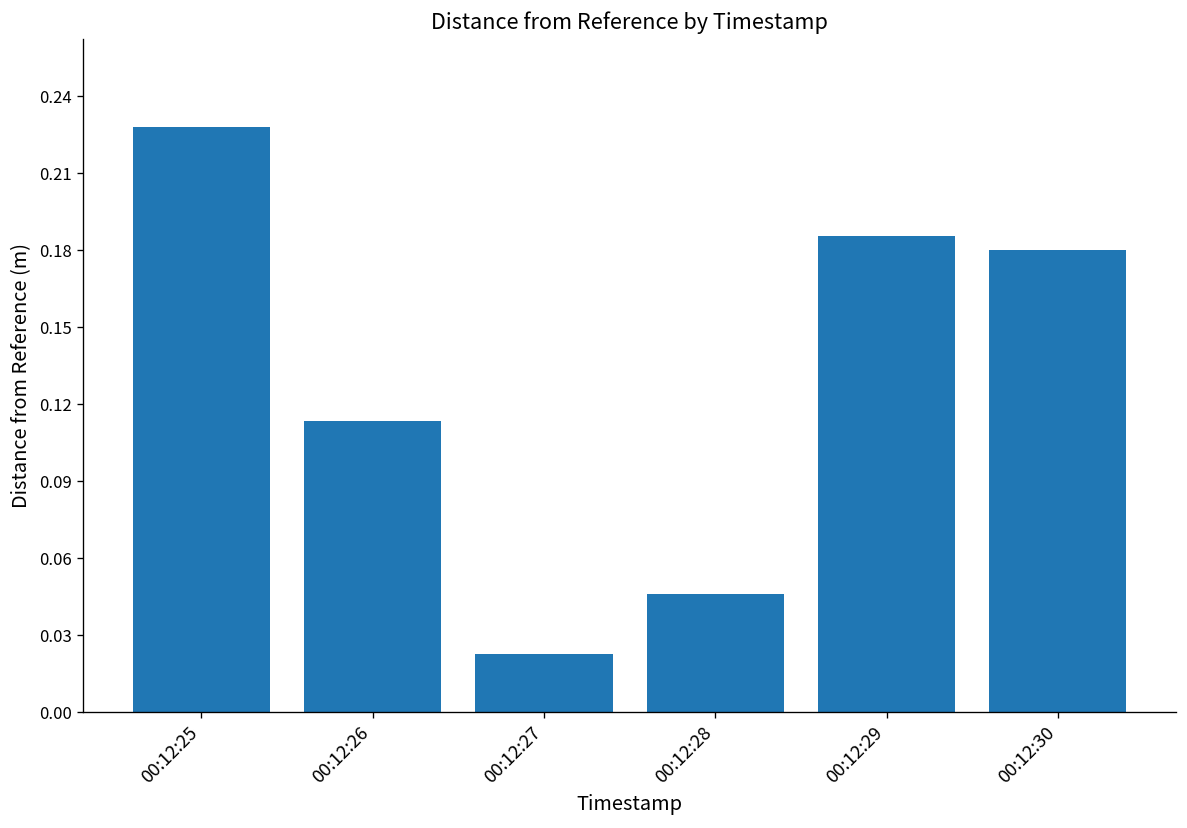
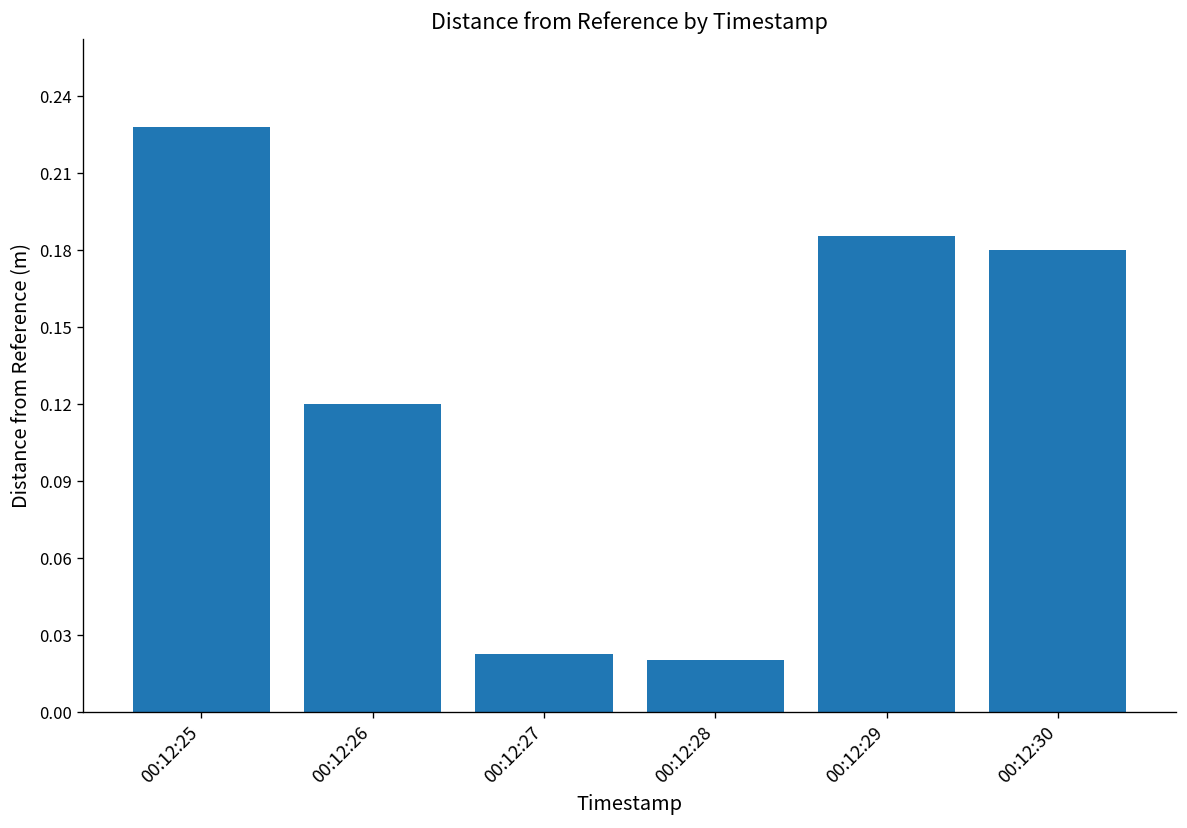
  {
    "00:12:25": 0.228,
-   "00:12:26": 0.113,
+   "00:12:26": 0.120,
    "00:12:27": 0.023,
-   "00:12:28": 0.046,
+   "00:12:28": 0.020,
    "00:12:29": 0.186,
    "00:12:30": 0.180
  }
